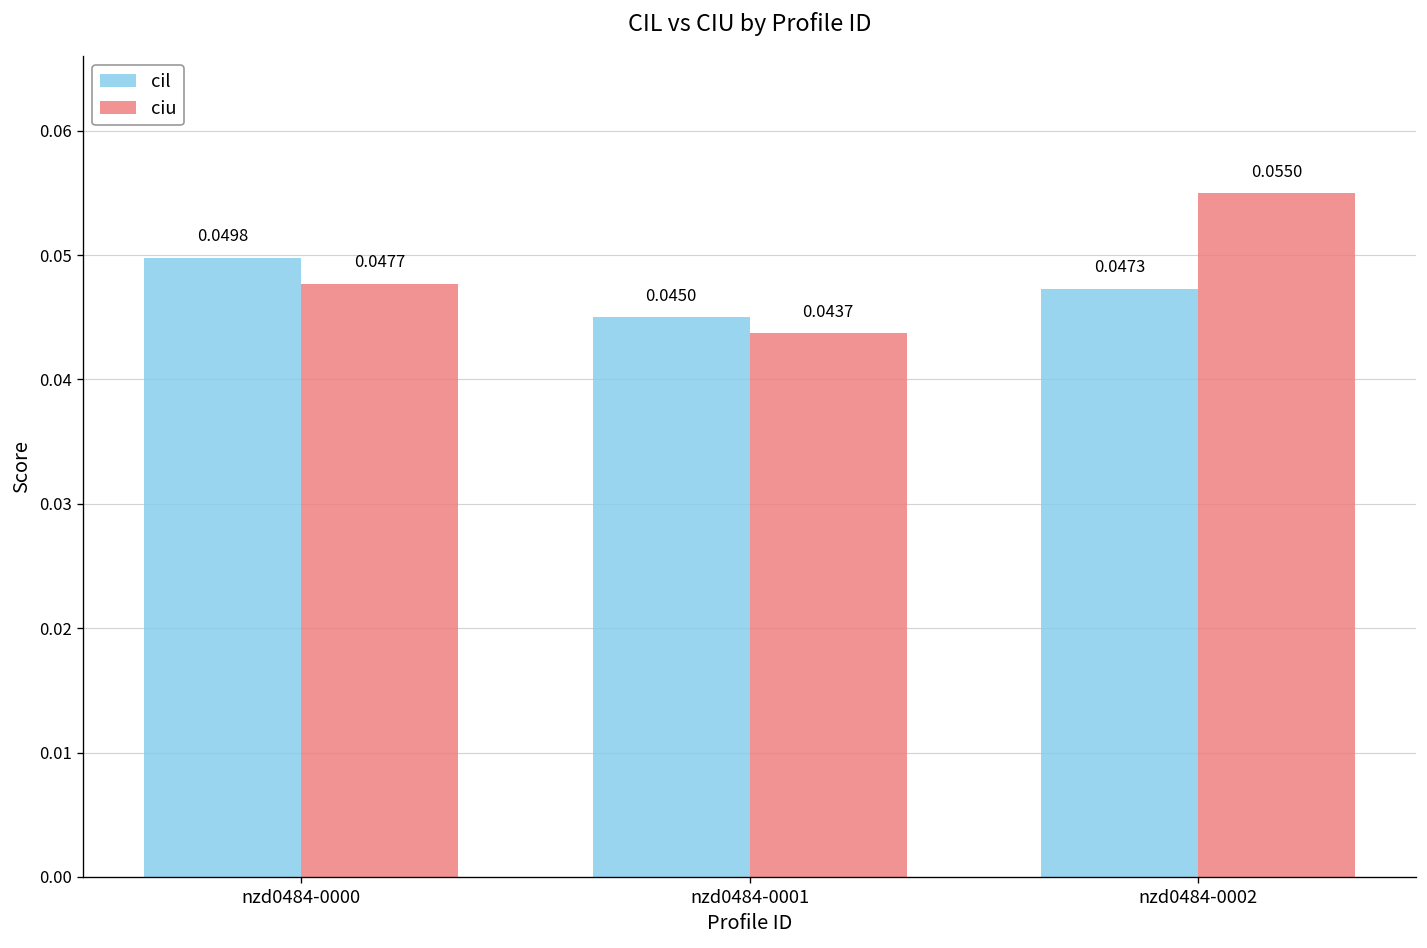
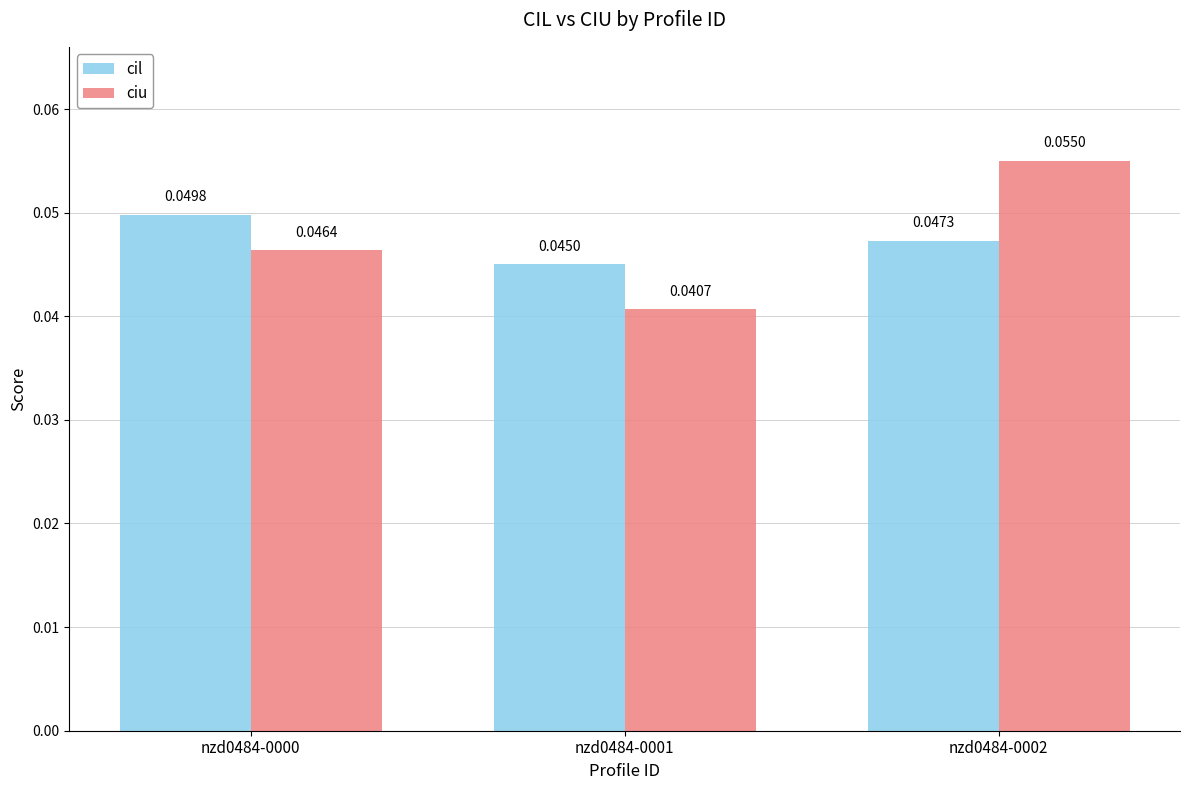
  {
    "cil": {
      "nzd0484-0000": 0.0498,
      "nzd0484-0001": 0.0450,
      "nzd0484-0002": 0.0473
    },
    "ciu": {
-     "nzd0484-0000": 0.0477,
-     "nzd0484-0001": 0.0437,
+     "nzd0484-0000": 0.0464,
+     "nzd0484-0001": 0.0407,
      "nzd0484-0002": 0.0550
    }
  }
